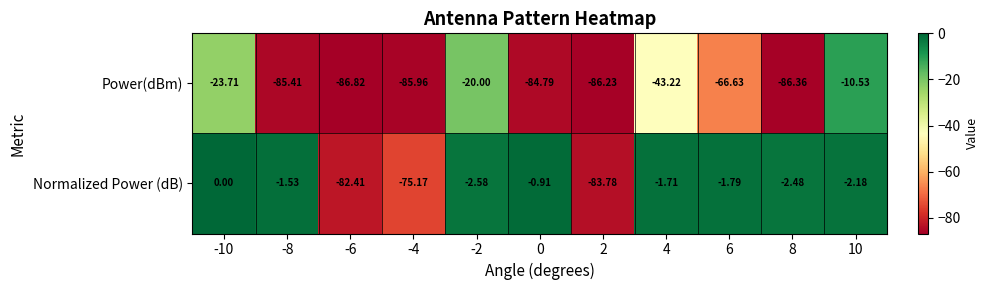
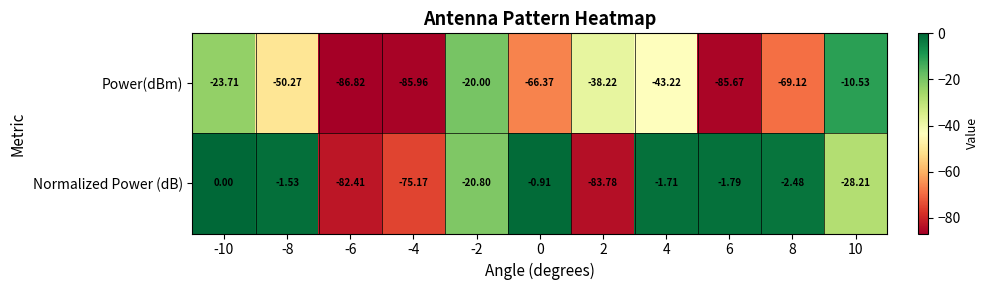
  {
    "Power(dBm)": {
      "-10": -23.71,
-     "-8": -85.41,
+     "-8": -50.27,
      "-6": -86.82,
      "-4": -85.96,
      "-2": -20.00,
-     "0": -84.79,
-     "2": -86.23,
+     "0": -66.37,
+     "2": -38.22,
      "4": -43.22,
-     "6": -66.63,
-     "8": -86.36,
+     "6": -85.67,
+     "8": -69.12,
      "10": -10.53
    },
    "Normalized Power (dB)": {
      "-10": 0.00,
      "-8": -1.53,
      "-6": -82.41,
      "-4": -75.17,
-     "-2": -2.58,
+     "-2": -20.80,
      "0": -0.91,
      "2": -83.78,
      "4": -1.71,
      "6": -1.79,
      "8": -2.48,
-     "10": -2.18
+     "10": -28.21
    }
  }
